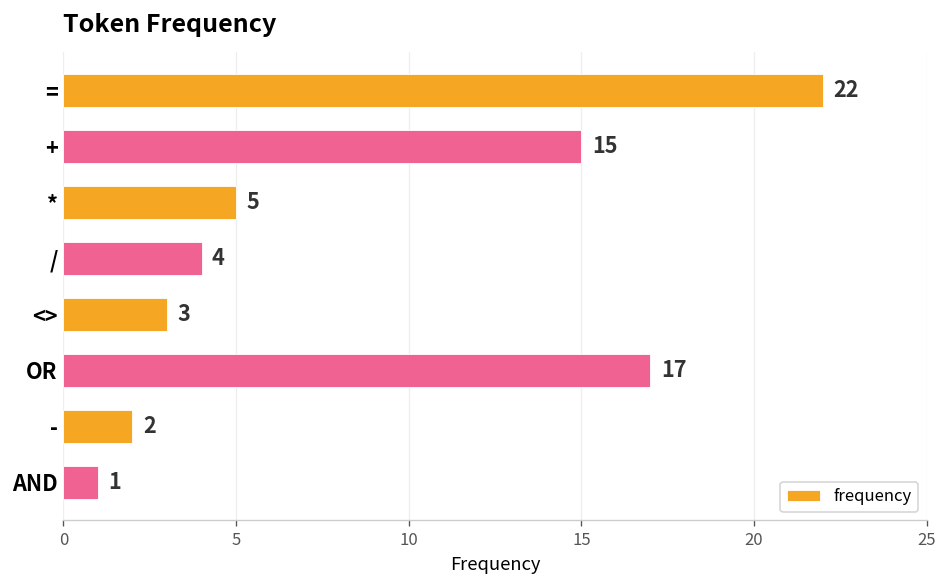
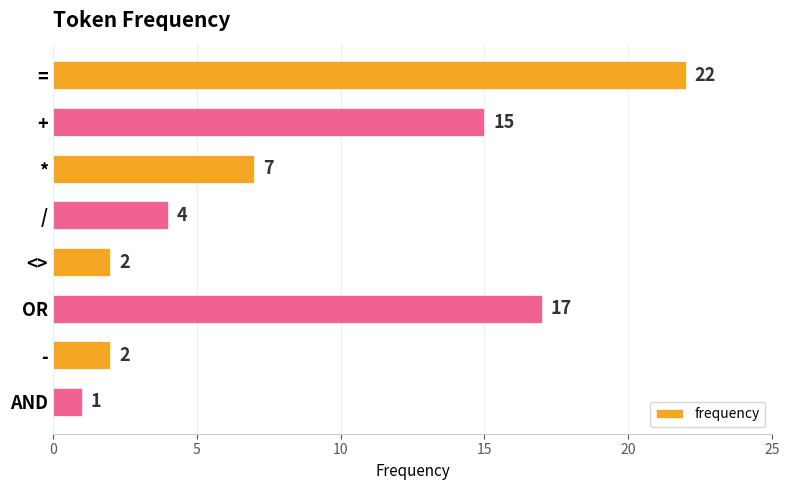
  {
    "=": 22,
    "+": 15,
-   "*": 5,
+   "*": 7,
    "/": 4,
-   "<>": 3,
+   "<>": 2,
    "OR": 17,
    "-": 2,
    "AND": 1
  }
